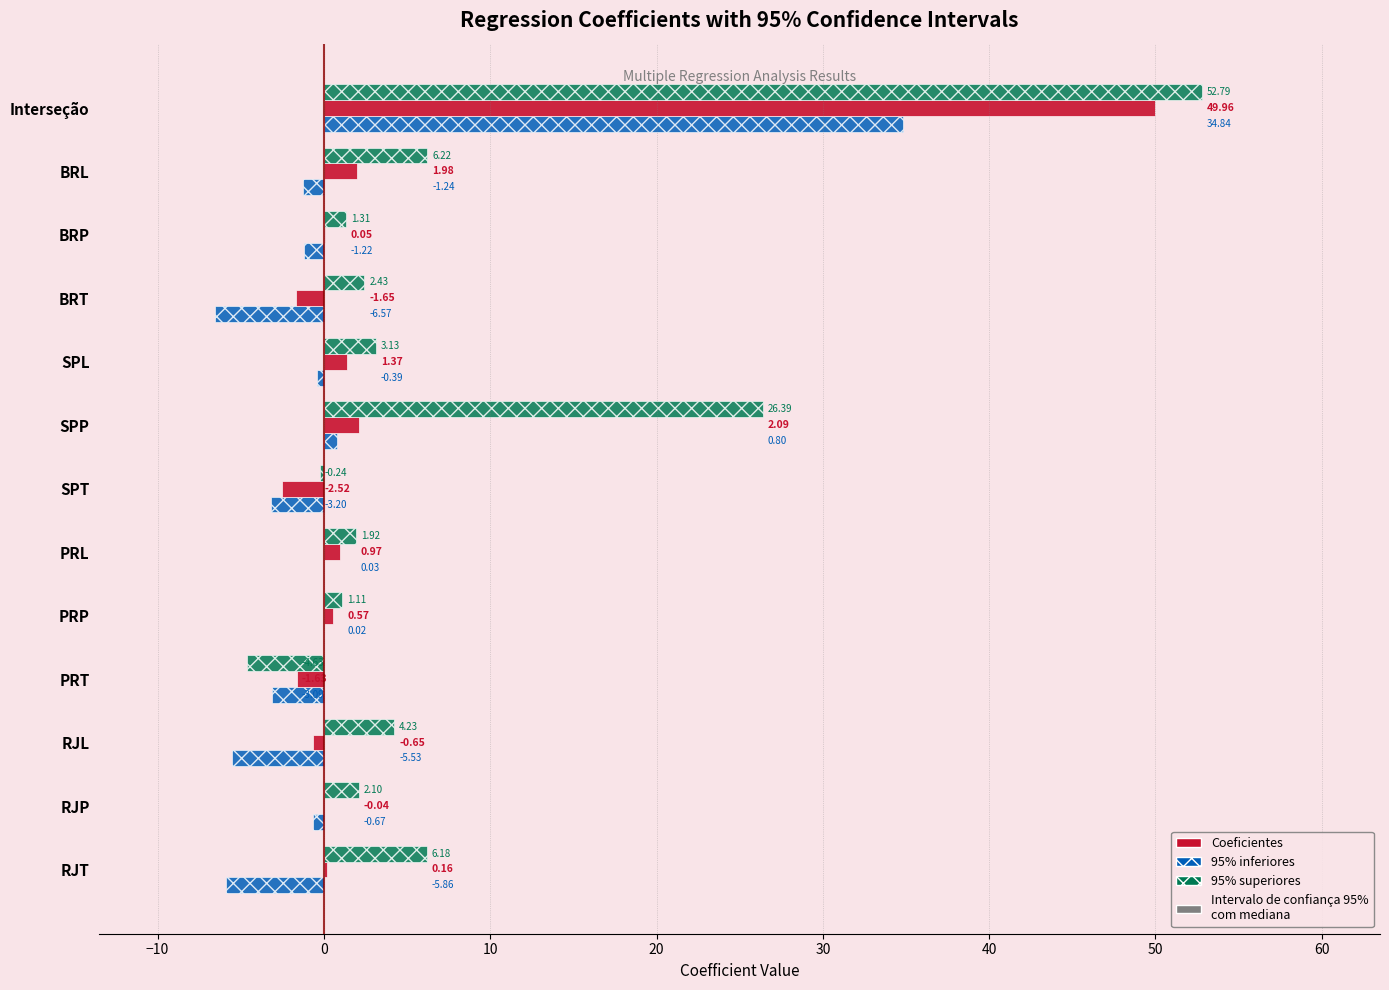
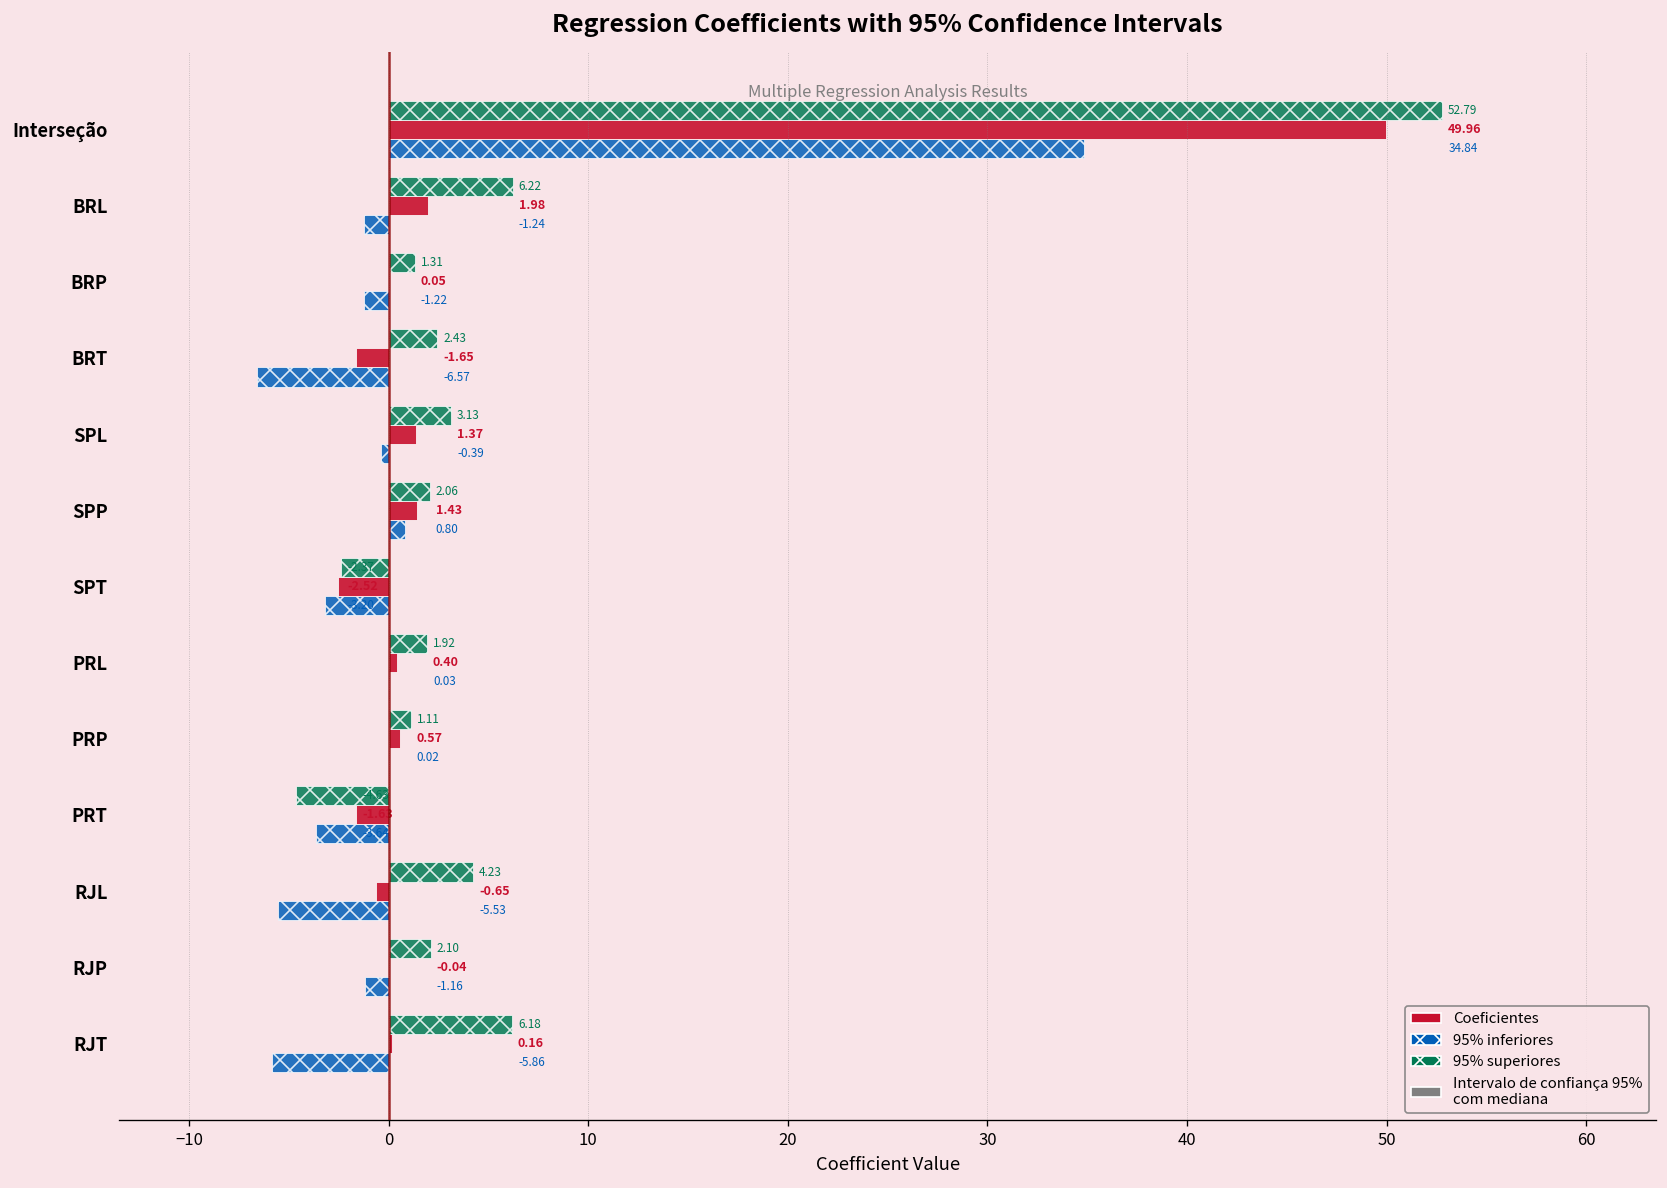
  {
    "95% inferiores": {
      "PRP": 0.02,
-     "PRT": -3.1,
-     "RJP": -0.67
+     "PRT": -3.6,
+     "RJP": -1.16
    },
    "Coeficientes": {
-     "SPP": 2.09,
-     "PRL": 0.97,
+     "SPP": 1.43,
+     "PRL": 0.40,
      "PRP": 0.57
    },
    "95% superiores": {
      "Interseção": 52.79,
      "BRL": 6.22,
      "BRP": 1.31,
      "BRT": 2.43,
      "SPL": 3.13,
-     "SPP": 26.39,
-     "SPT": -0.2,
+     "SPP": 2.06,
+     "SPT": -2.4,
      "PRL": 1.92,
      "PRP": 1.11,
      "RJL": 4.23,
      "RJP": 2.10,
      "RJT": 6.18
    }
  }
